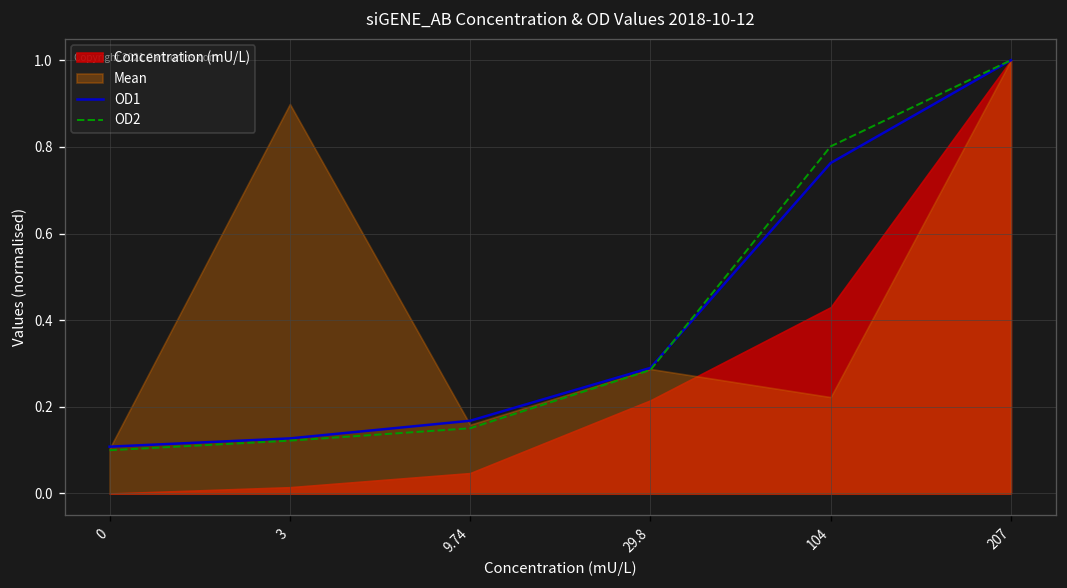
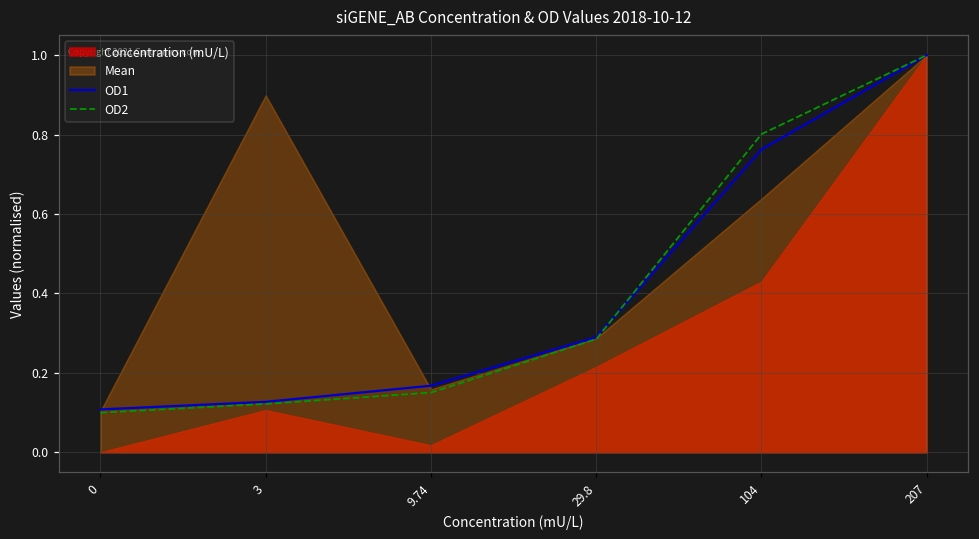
  {
    "Concentration (mU/L)": {
      "0": 0.00,
-     "3": 0.01,
-     "9.74": 0.05,
+     "3": 0.11,
+     "9.74": 0.02,
      "29.8": 0.21,
      "104": 0.43
    },
    "OD1": {
      "9.74": 0.17,
      "104": 0.76
    },
    "Mean": {
      "3": 0.90,
      "9.74": 0.16,
-     "104": 0.22
+     "104": 0.64
    },
    "OD2": {
      "9.74": 0.15,
      "104": 0.80
    }
  }
